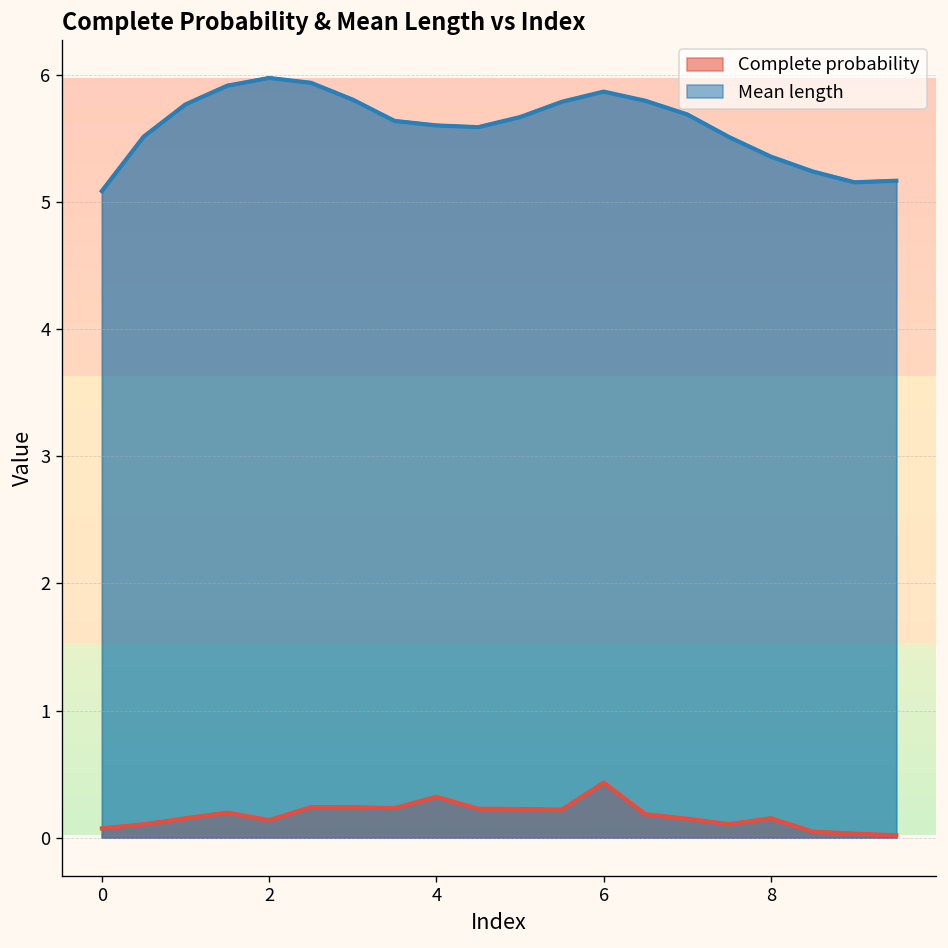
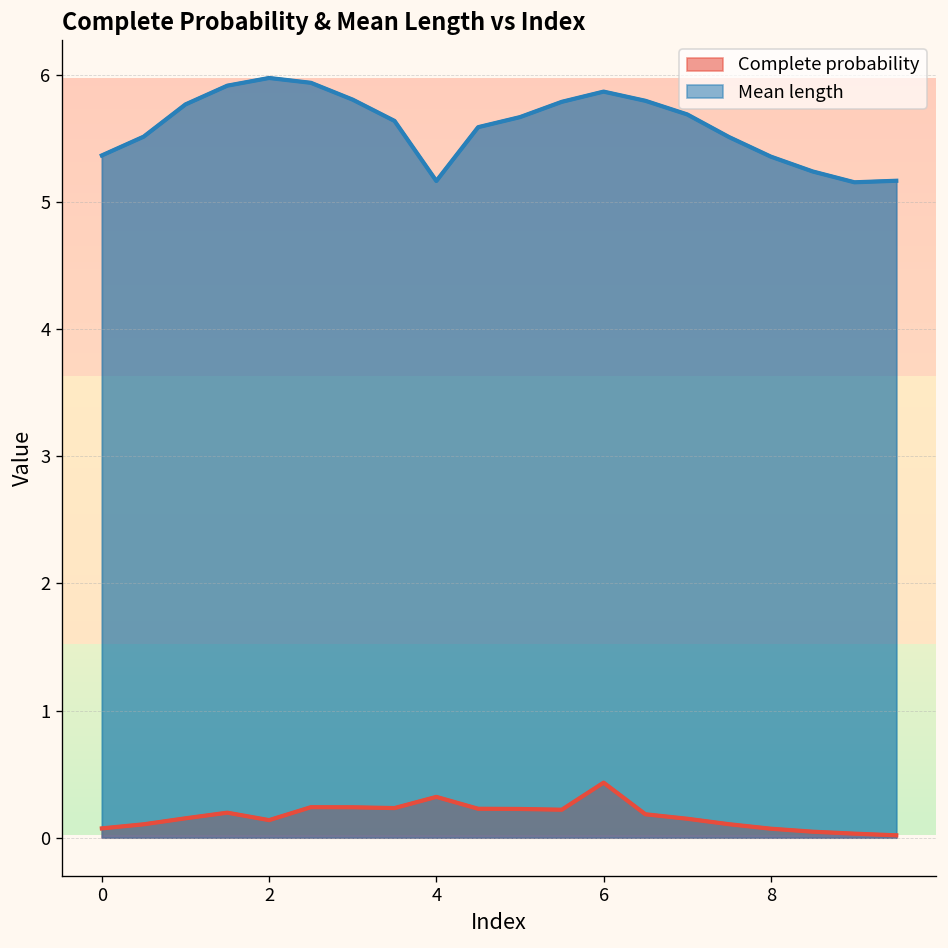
  {
    "Complete probability": {
      "0": 0.07,
      "2": 0.14,
      "4": 0.32,
      "6": 0.43,
-     "8": 0.15
+     "8": 0.07
    },
    "Mean length": {
-     "0": 5.09,
+     "0": 5.37,
      "2": 5.97,
-     "4": 5.60,
+     "4": 5.16,
      "6": 5.87,
      "8": 5.36
    }
  }
